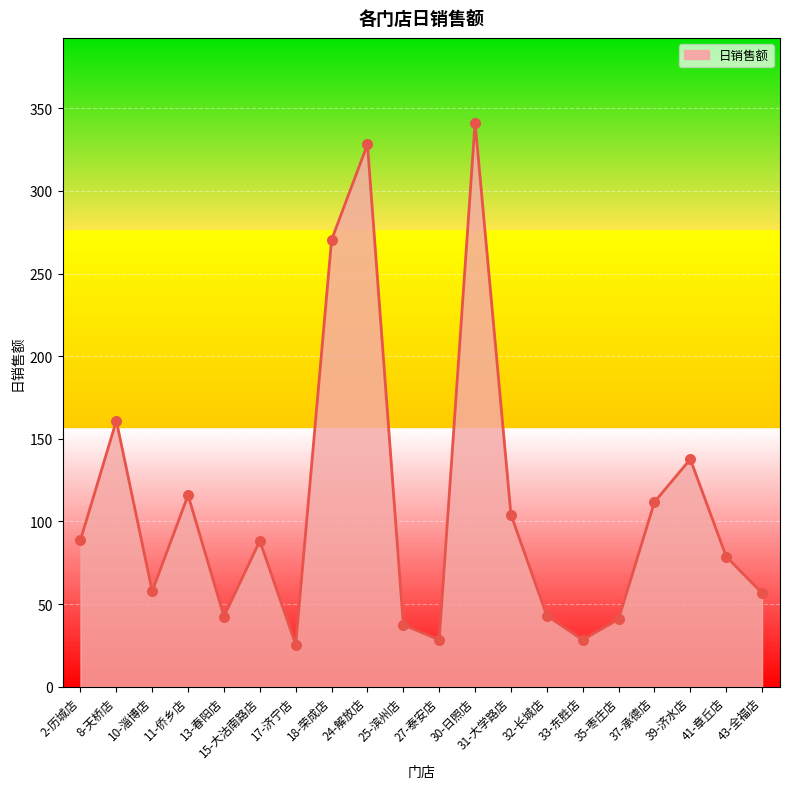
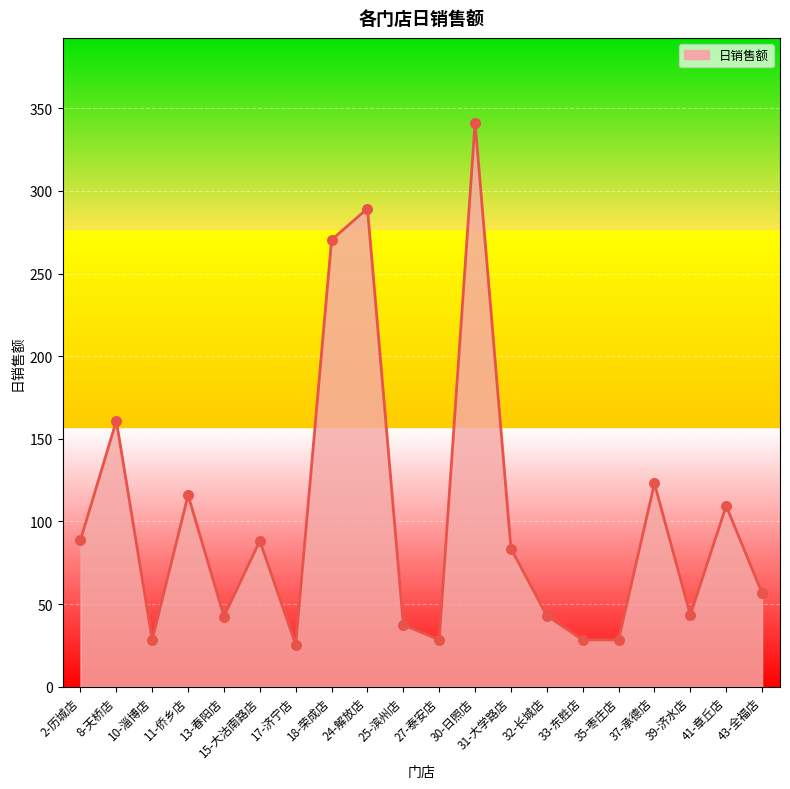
  {
    "2-历城店": 89,
    "8-天桥店": 161,
-   "10-淄博店": 58,
+   "10-淄博店": 28,
    "11-侨乡店": 116,
    "13-春阳店": 42,
    "15-大沽南路店": 88,
    "17-济宁店": 25,
    "18-荣成店": 270,
-   "24-解放店": 328,
+   "24-解放店": 289,
    "25-滨州店": 37,
    "27-泰安店": 28,
    "30-日照店": 341,
-   "31-大学路店": 104,
+   "31-大学路店": 84,
    "32-长城店": 43,
    "33-东胜店": 28,
-   "35-枣庄店": 41,
-   "37-承德店": 112,
-   "39-济水店": 138,
-   "41-章丘店": 79,
+   "35-枣庄店": 28,
+   "37-承德店": 123,
+   "39-济水店": 43,
+   "41-章丘店": 109,
    "43-全福店": 57
  }
